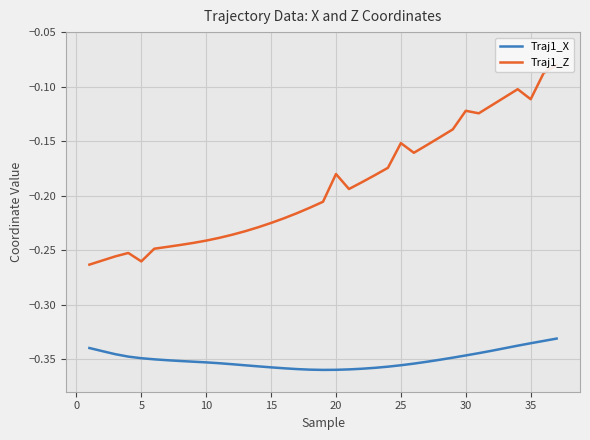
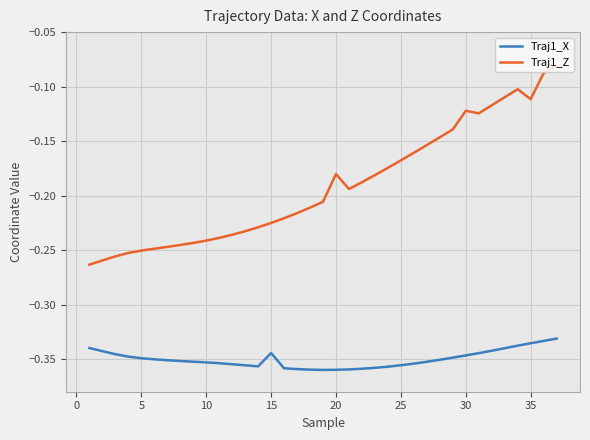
  {
    "Traj1_X": {
      "5": -0.349,
      "10": -0.353,
-     "15": -0.358,
+     "15": -0.345,
      "20": -0.360,
      "25": -0.356,
      "30": -0.347,
      "35": -0.336
    },
    "Traj1_Z": {
-     "5": -0.260,
+     "5": -0.250,
      "10": -0.241,
      "15": -0.225,
      "20": -0.180,
-     "25": -0.152,
+     "25": -0.168,
      "30": -0.122,
      "35": -0.112
    }
  }
